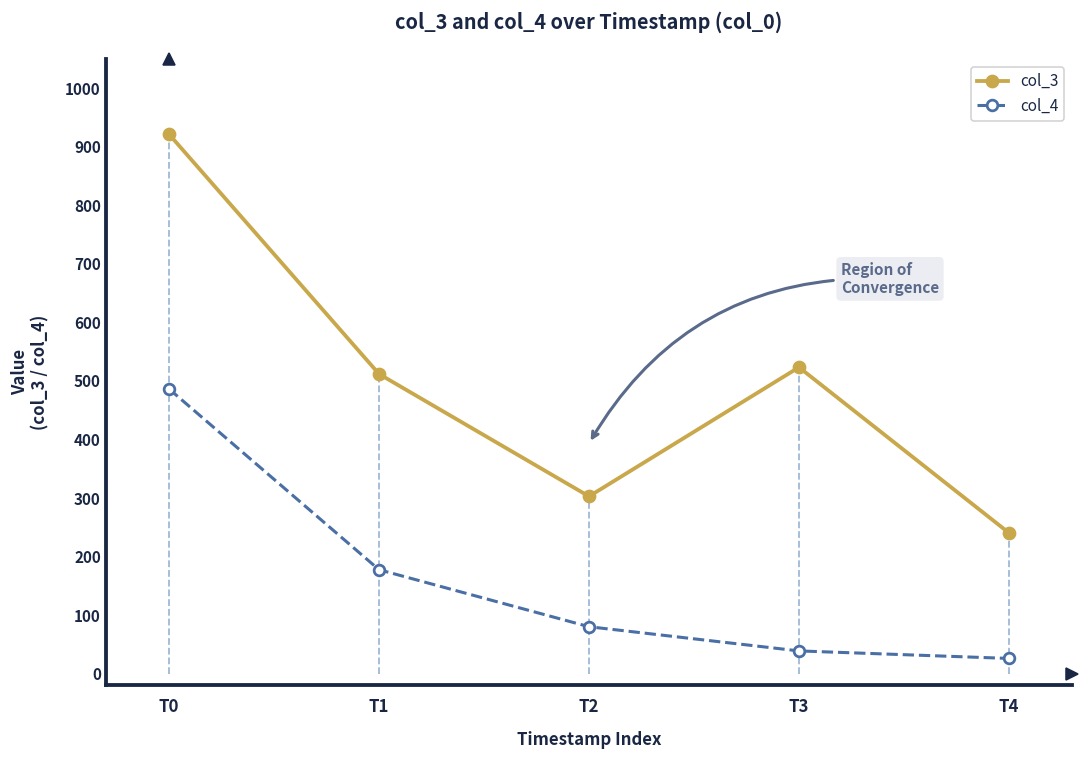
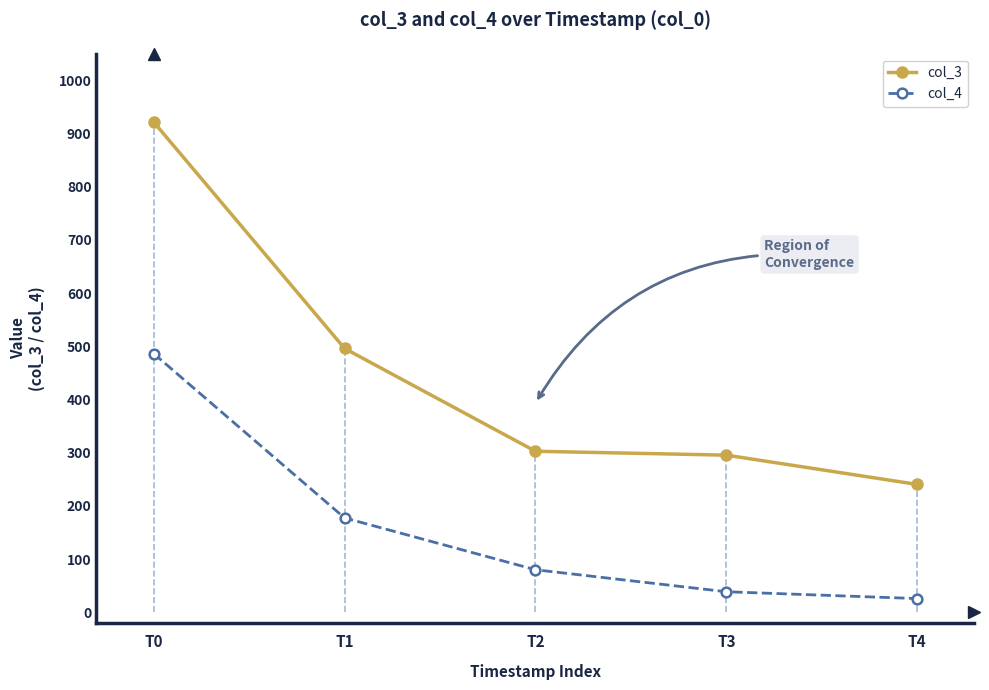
  {
    "col_3": {
-     "T1": 510,
-     "T3": 520
+     "T1": 500,
+     "T3": 300
    },
    "col_4": {
      "T0": 490,
      "T1": 180,
      "T2": 80,
      "T3": 40,
      "T4": 30
    }
  }
